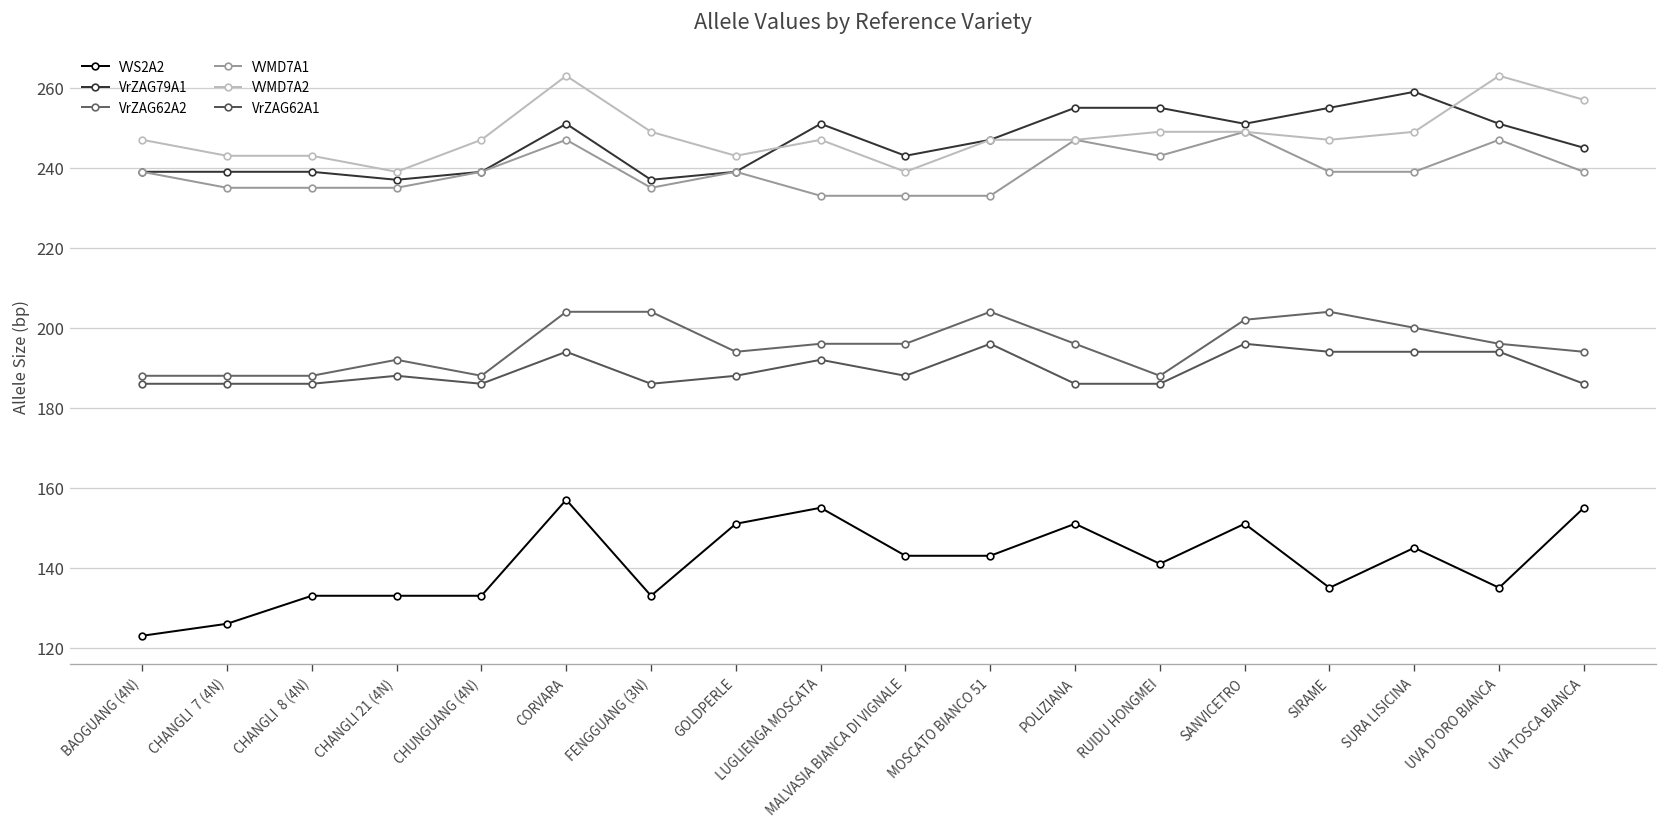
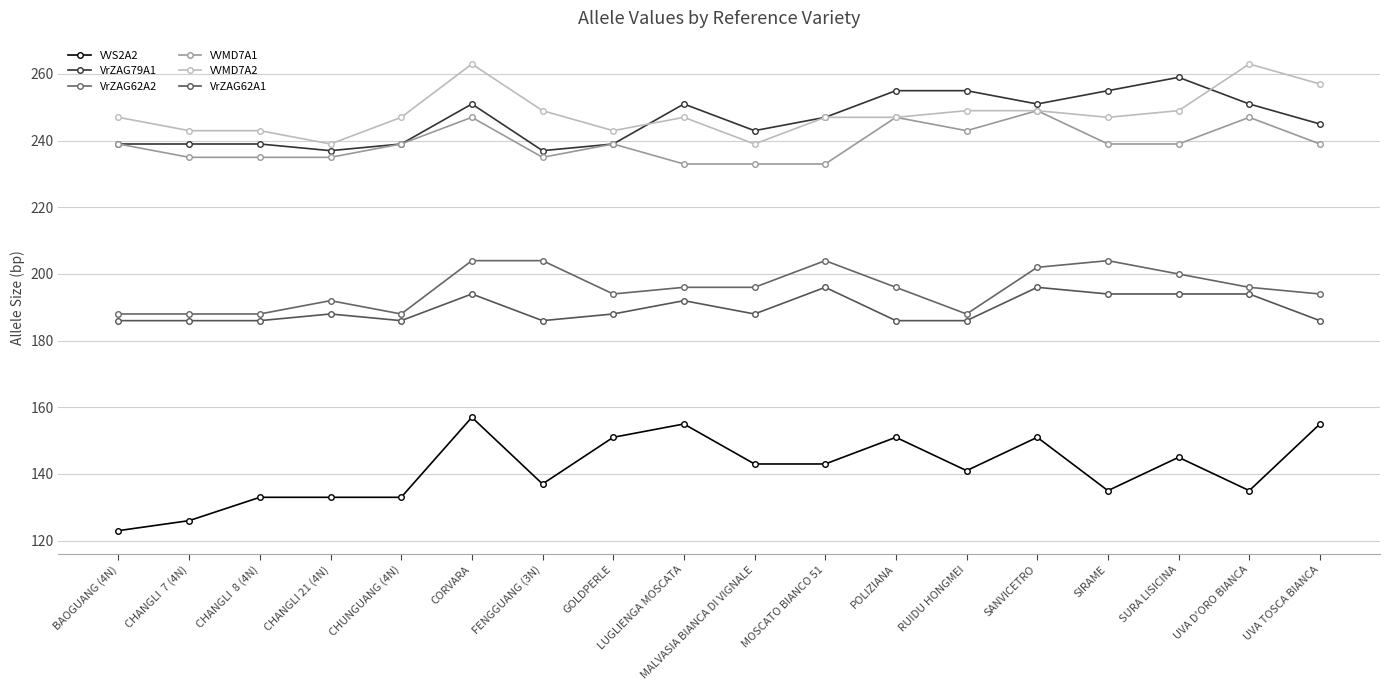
  {
    "VVS2A2": {
      "BAOGUANG (4N)": 123,
      "CHANGLI 7 (4N)": 126,
      "CHANGLI 8 (4N)": 133,
      "CHANGLI 21 (4N)": 133,
      "CHUNGUANG (4N)": 133,
      "CORVARA": 157,
-     "FENGGUANG (3N)": 133,
+     "FENGGUANG (3N)": 137,
      "GOLDPERLE": 151,
      "LUGLIENGA MOSCATA": 155,
      "MALVASIA BIANCA DI VIGNALE": 143,
      "MOSCATO BIANCO 51": 143,
      "POLIZIANA": 151,
      "RUIDU HONGMEI": 141,
      "SANVICETRO": 151,
      "SIRAME": 135,
      "SURA LISICINA": 145,
      "UVA D'ORO BIANCA": 135,
      "UVA TOSCA BIANCA": 155
    }
  }
